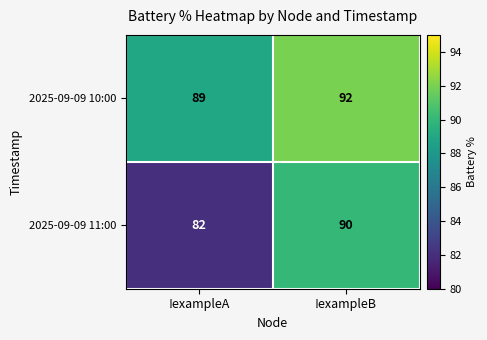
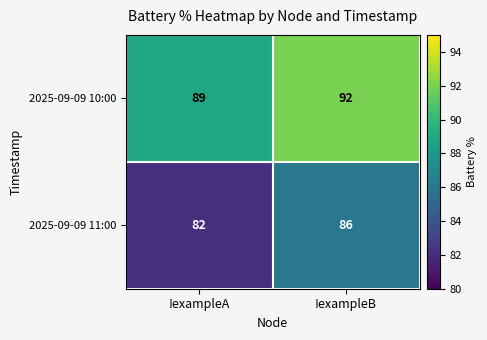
  {
    "2025-09-09 10:00": {
      "!exampleA": 89,
      "!exampleB": 92
    },
    "2025-09-09 11:00": {
      "!exampleA": 82,
-     "!exampleB": 90
+     "!exampleB": 86
    }
  }
